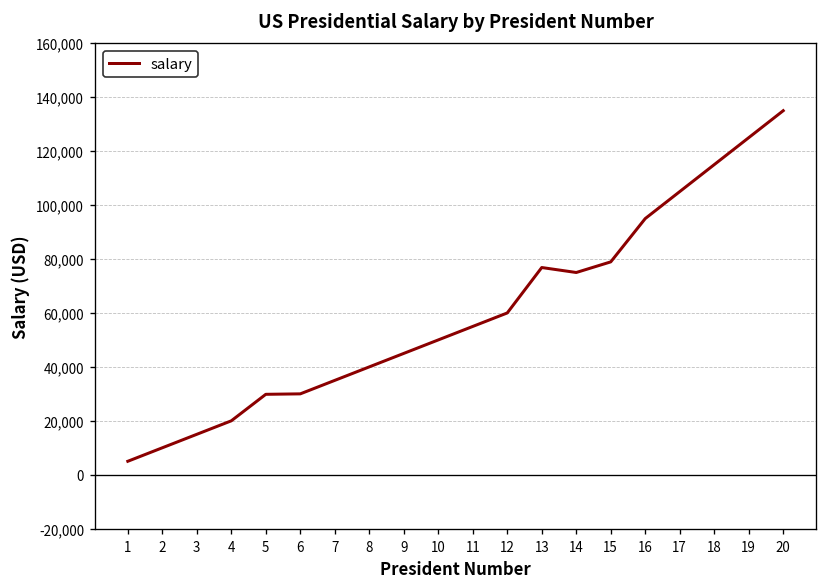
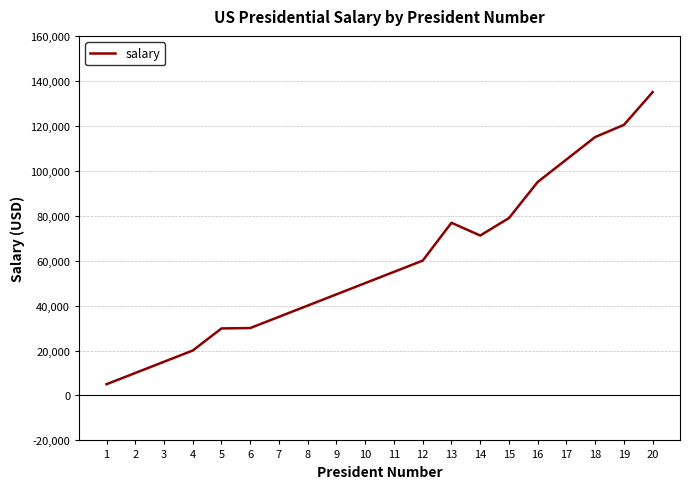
  {
    "1": "5,000",
    "2": "10,000",
    "3": "15,000",
    "4": "20,000",
    "5": "30,000",
    "6": "30,000",
    "7": "35,000",
    "8": "40,000",
    "9": "45,000",
    "10": "50,000",
    "11": "55,000",
    "12": "60,000",
    "13": "77,000",
-   "14": "75,000",
+   "14": "71,000",
    "15": "79,000",
    "16": "95,000",
    "17": "105,000",
    "18": "115,000",
-   "19": "125,000",
+   "19": "120,000",
    "20": "135,000"
  }
